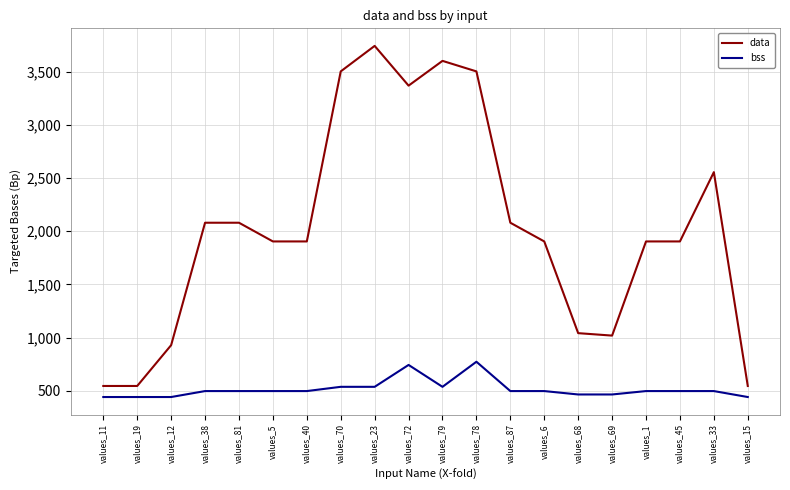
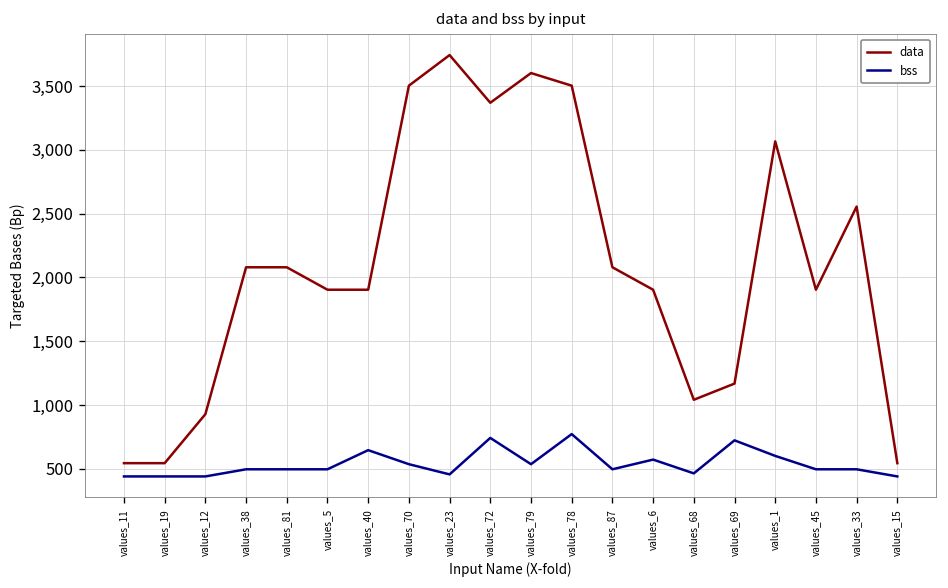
  {
    "data": {
      "values_11": "540",
      "values_19": "540",
      "values_12": "930",
      "values_38": "2,080",
      "values_81": "2,080",
      "values_5": "1,900",
      "values_40": "1,900",
      "values_70": "3,500",
      "values_23": "3,740",
      "values_72": "3,370",
      "values_79": "3,600",
      "values_78": "3,500",
      "values_87": "2,080",
      "values_6": "1,900",
      "values_68": "1,040",
-     "values_69": "1,020",
-     "values_1": "1,900",
+     "values_69": "1,170",
+     "values_1": "3,070",
      "values_45": "1,900",
      "values_33": "2,560",
      "values_15": "540"
    },
    "bss": {
      "values_11": "440",
      "values_19": "440",
      "values_12": "440",
      "values_38": "500",
      "values_81": "500",
      "values_5": "500",
-     "values_40": "500",
+     "values_40": "650",
      "values_70": "540",
-     "values_23": "540",
+     "values_23": "460",
      "values_72": "740",
      "values_79": "540",
      "values_78": "770",
      "values_87": "500",
-     "values_6": "500",
+     "values_6": "570",
      "values_68": "460",
-     "values_69": "460",
-     "values_1": "500",
+     "values_69": "720",
+     "values_1": "600",
      "values_45": "500",
      "values_33": "500",
      "values_15": "440"
    }
  }
